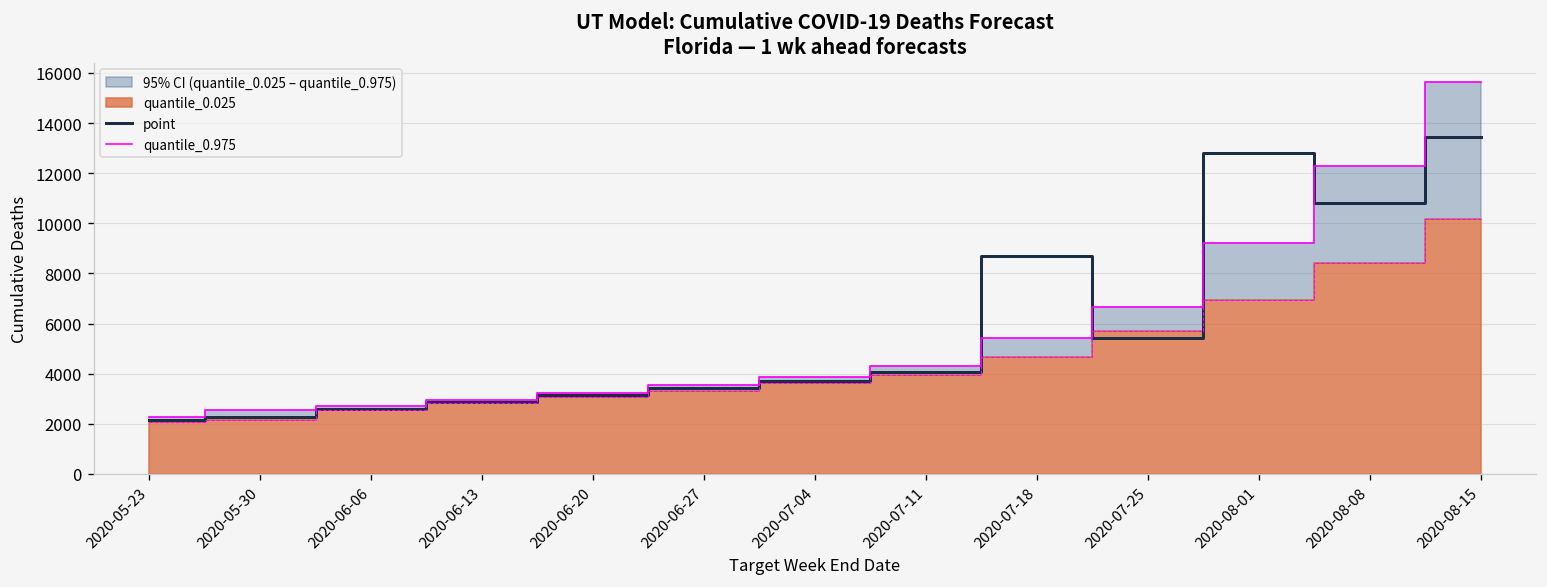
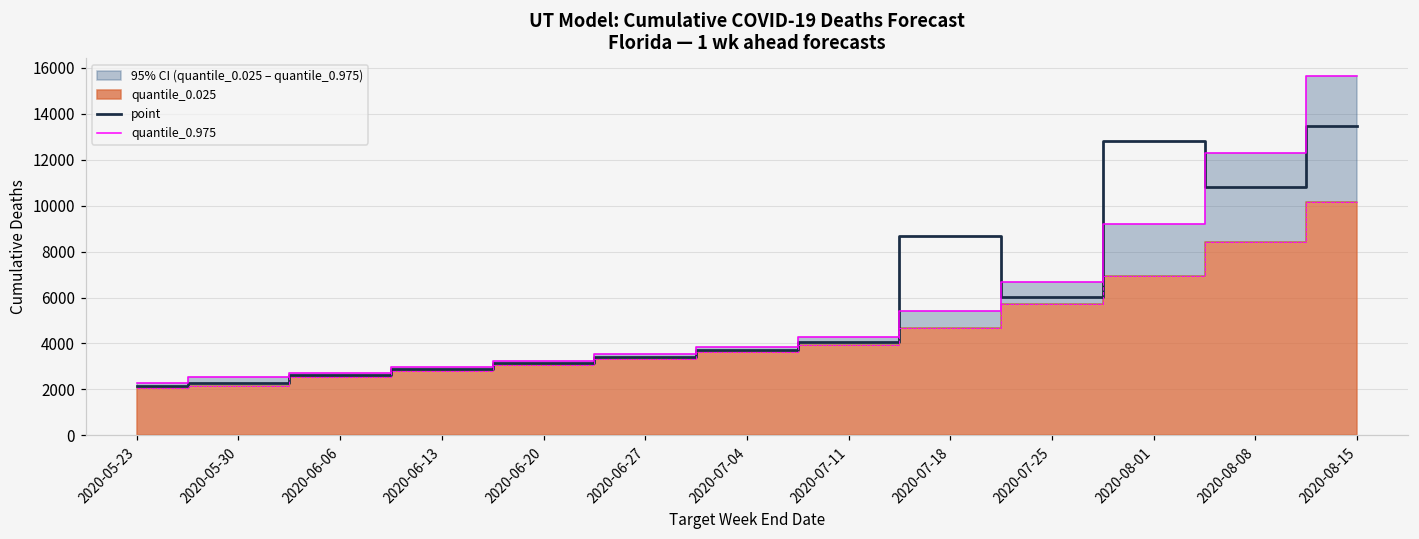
  {
    "point": {
      "2020-05-30": 2300,
      "2020-07-11": 4100,
      "2020-07-18": 8700,
-     "2020-07-25": 5400,
+     "2020-07-25": 6000,
      "2020-08-01": 12800,
      "2020-08-08": 10800,
      "2020-08-15": 13400
    }
  }
